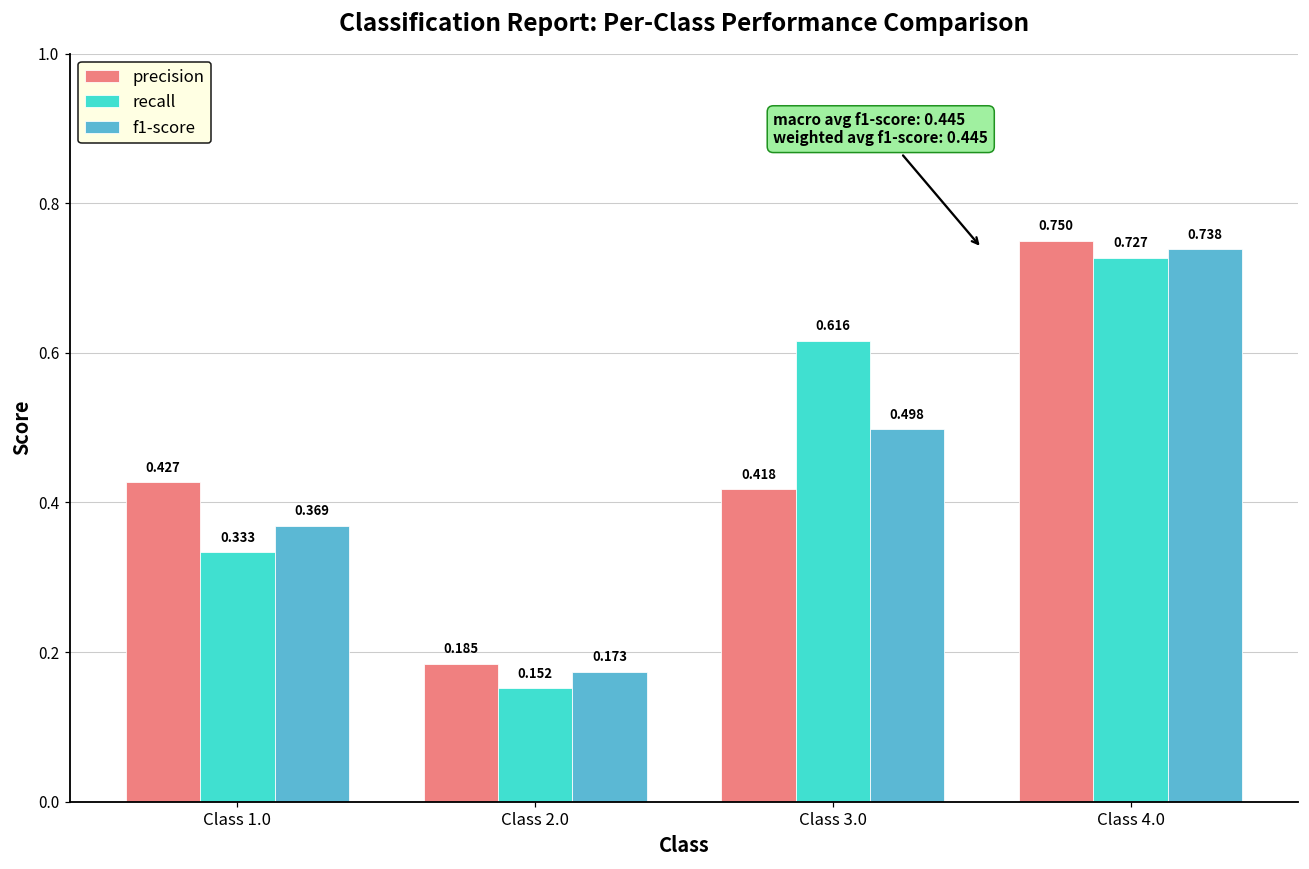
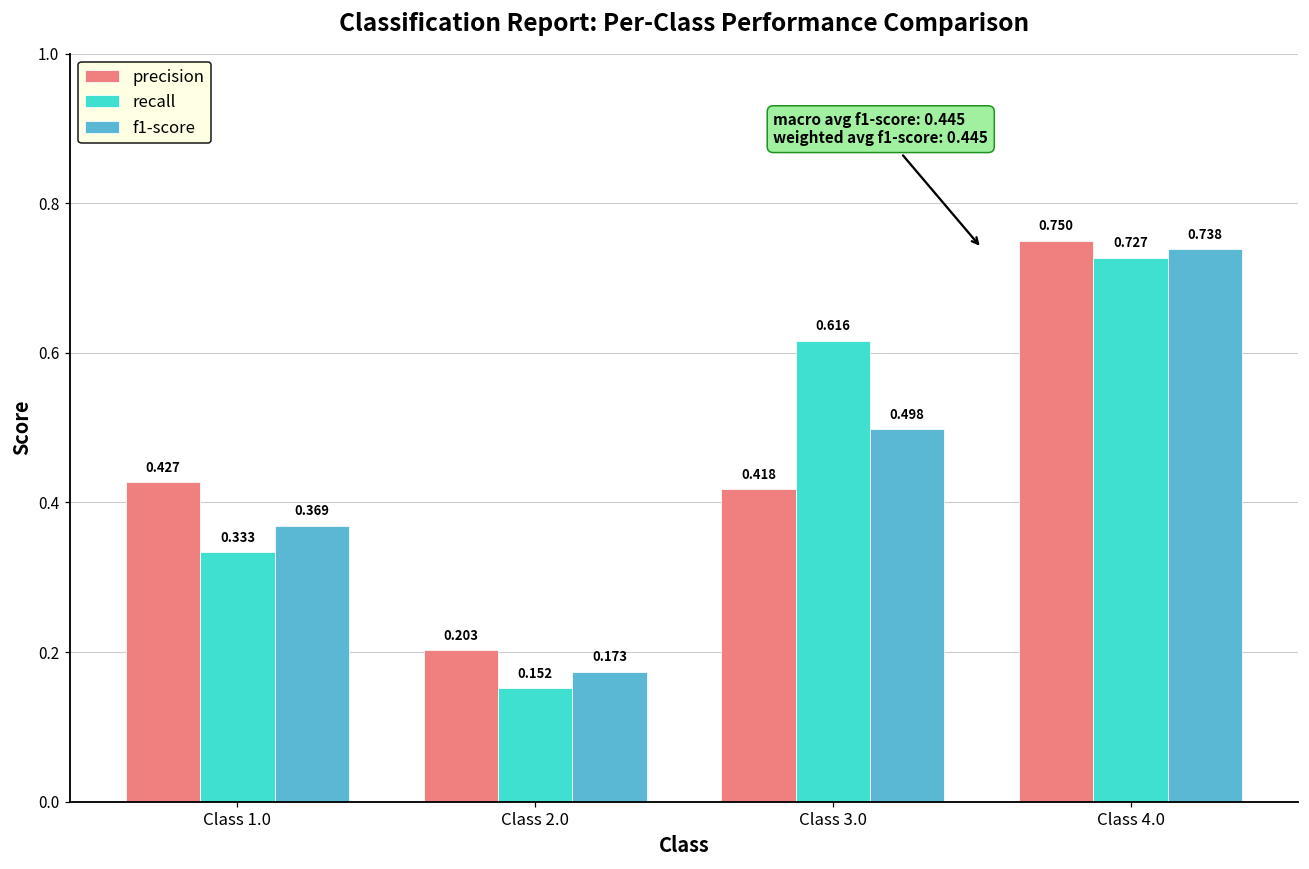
  {
    "precision": {
      "Class 1.0": 0.427,
-     "Class 2.0": 0.185,
+     "Class 2.0": 0.203,
      "Class 3.0": 0.418,
      "Class 4.0": 0.750
    }
  }
